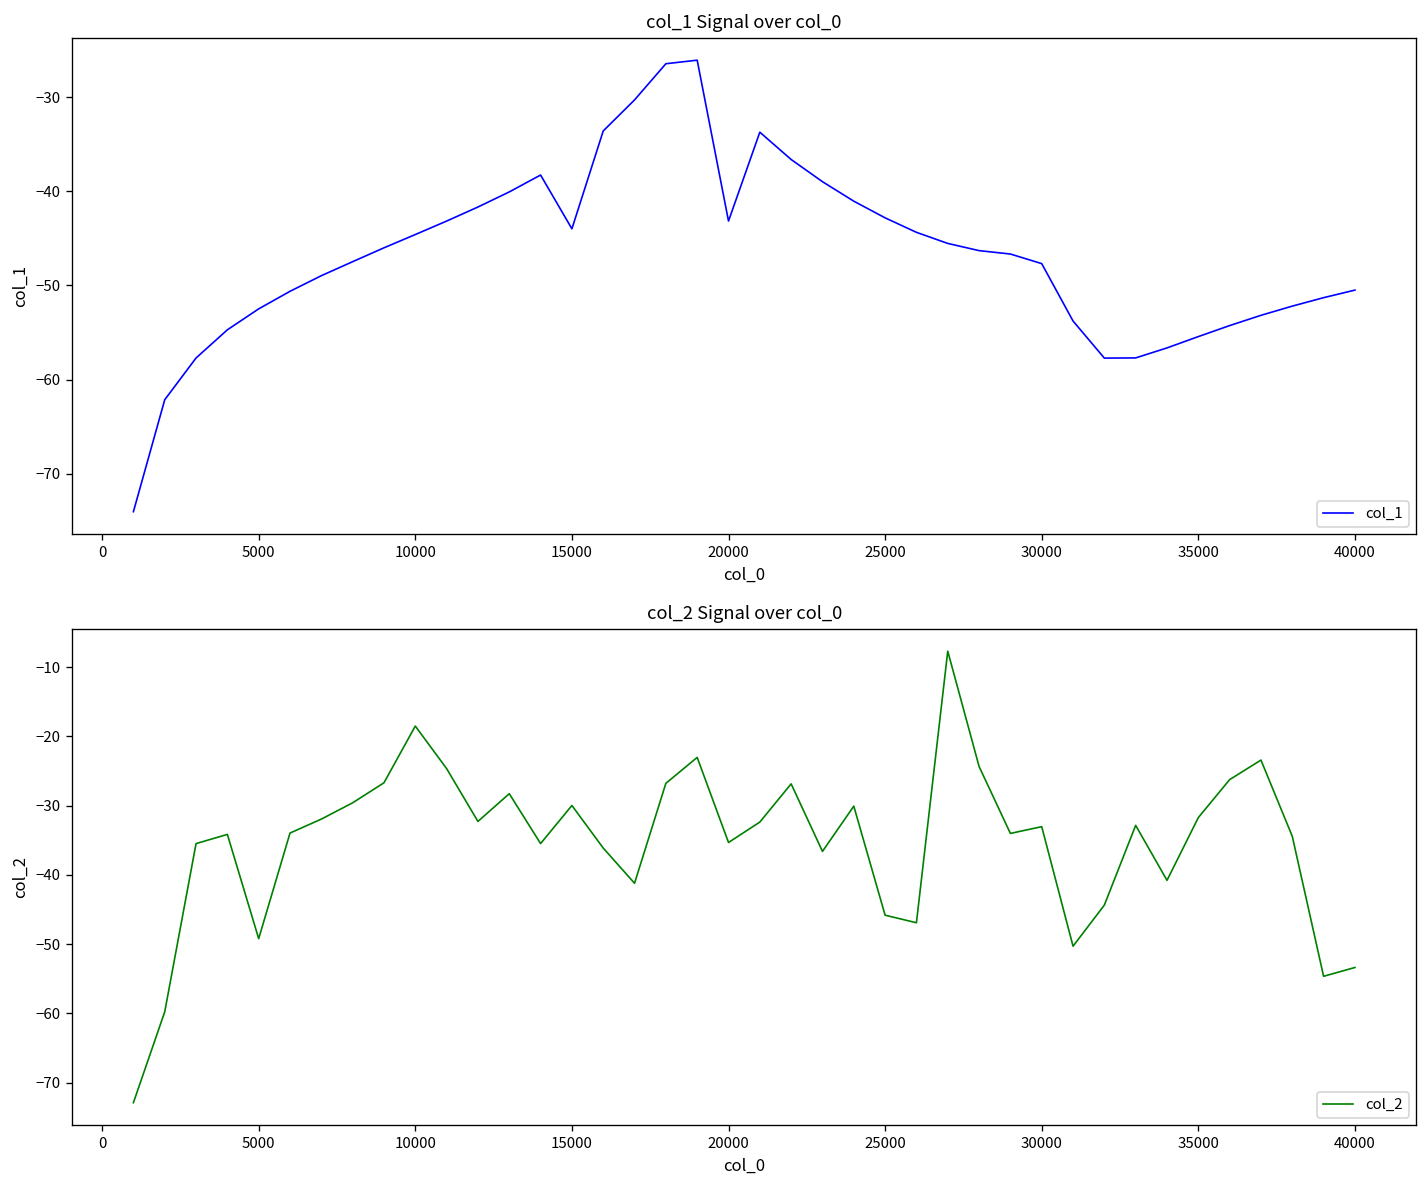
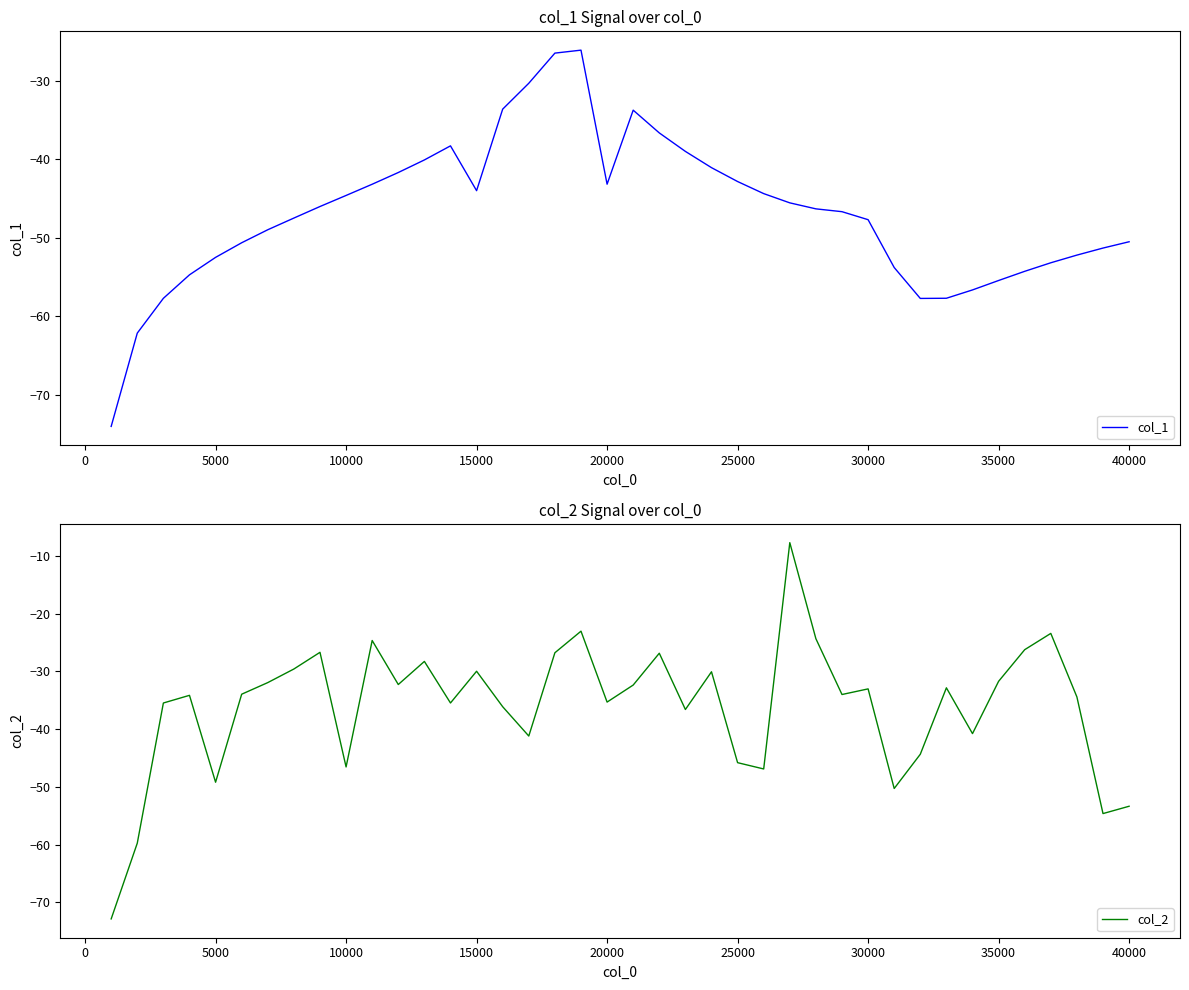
  {
    "col_1 Signal over col_0": {
      "5000": -52,
      "10000": -45,
      "15000": -44,
      "20000": -43,
      "25000": -43,
      "30000": -48,
      "35000": -55,
      "40000": -50
    },
    "col_2 Signal over col_0": {
      "5000": -49,
-     "10000": -18,
+     "10000": -47,
      "15000": -30,
      "20000": -35,
      "25000": -46,
      "30000": -33,
      "35000": -32,
      "40000": -53
    }
  }
